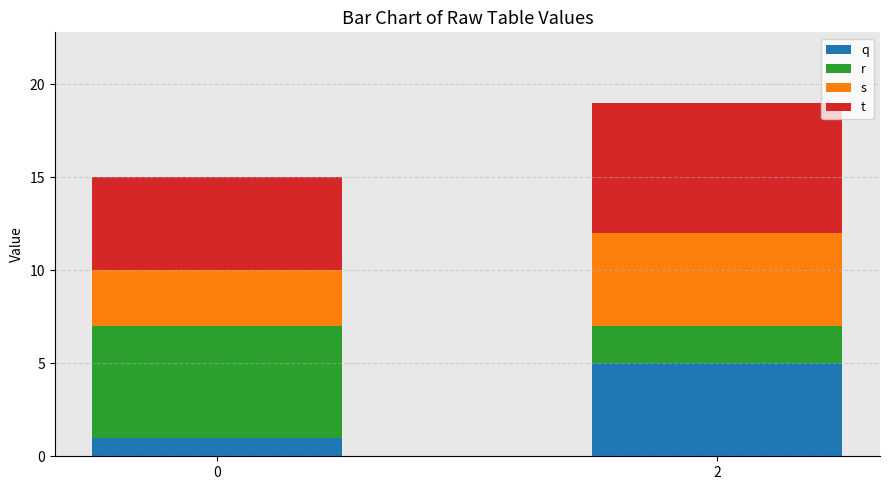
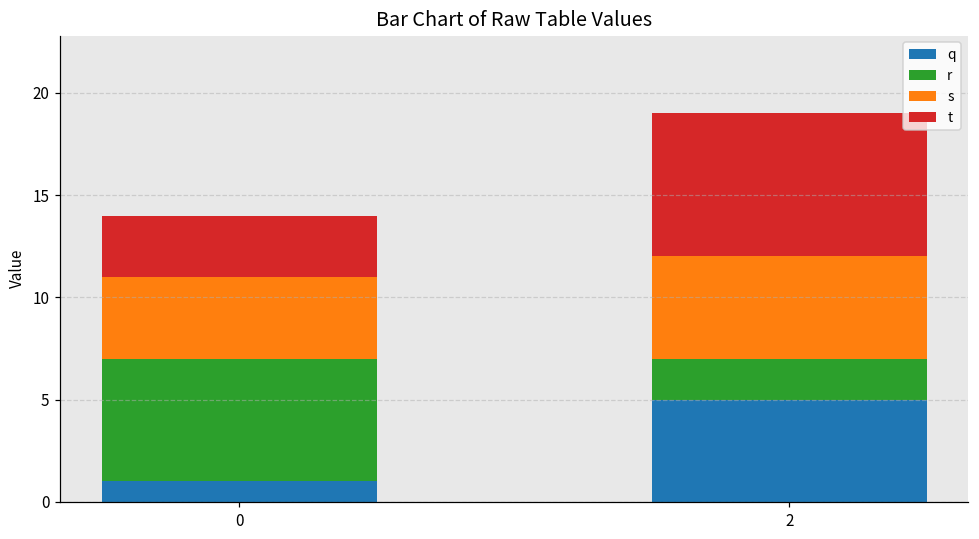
  {
    "q": {
      "0": 1,
      "2": 5
    },
    "s": {
-     "0": 3,
+     "0": 4,
      "2": 5
    },
    "t": {
-     "0": 5,
+     "0": 3,
      "2": 7
    }
  }
